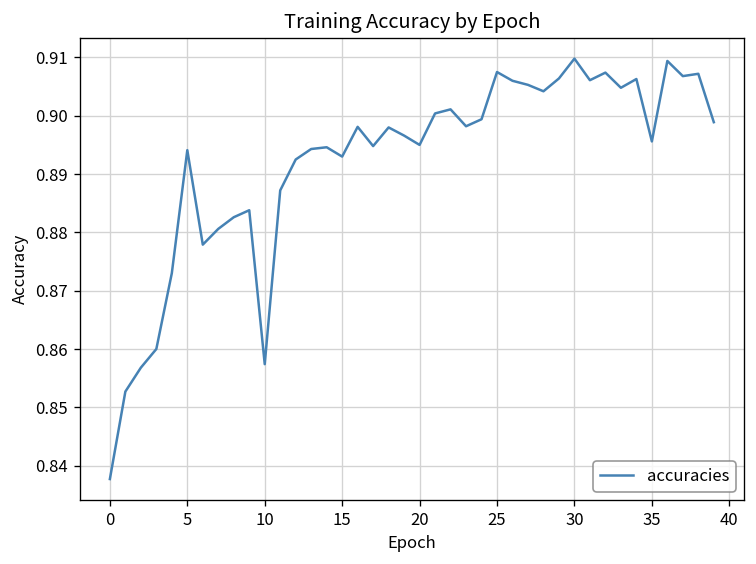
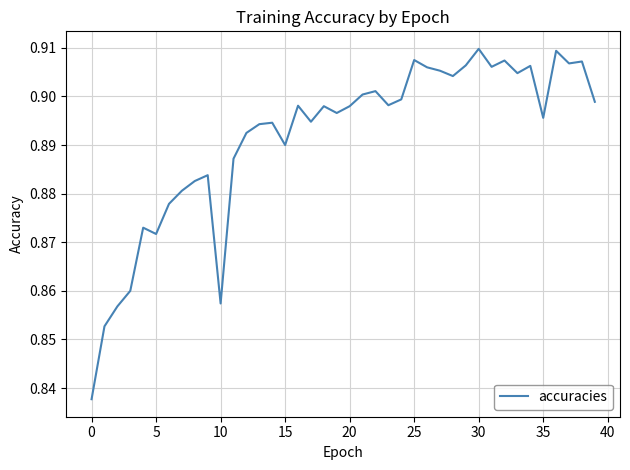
  {
    "0": 0.838,
-   "5": 0.894,
+   "5": 0.872,
    "10": 0.857,
-   "15": 0.893,
-   "20": 0.895,
+   "15": 0.890,
+   "20": 0.898,
    "25": 0.908,
    "30": 0.910,
    "35": 0.896
  }
